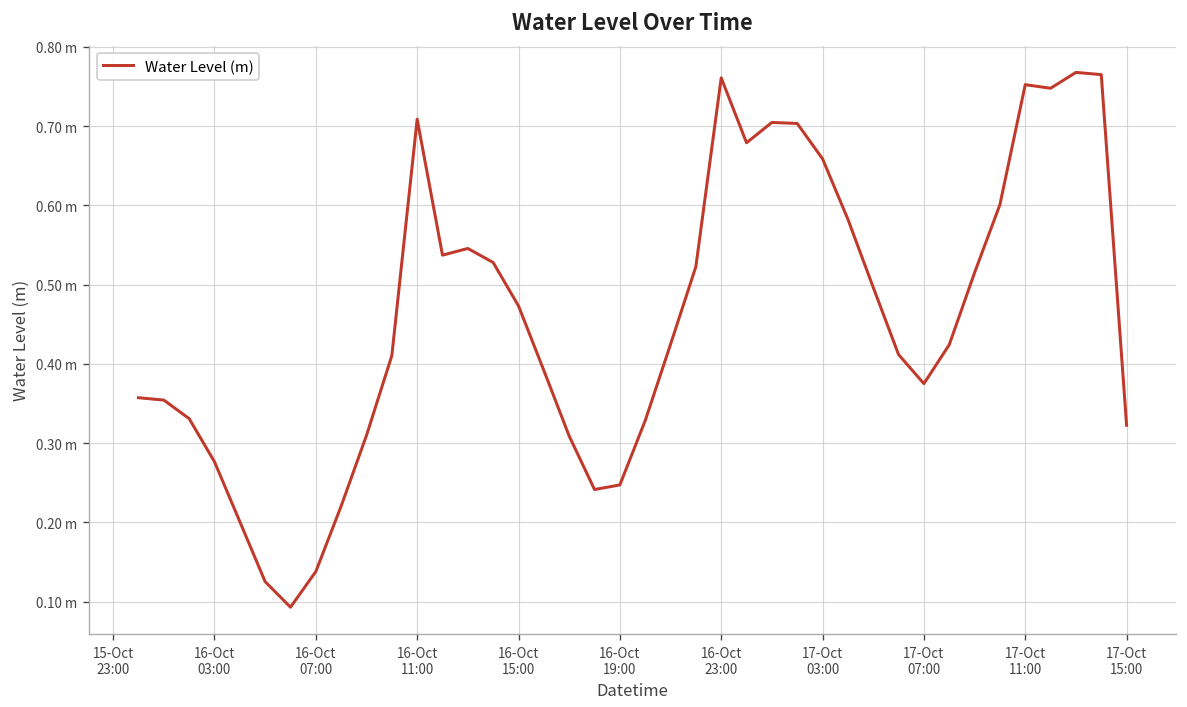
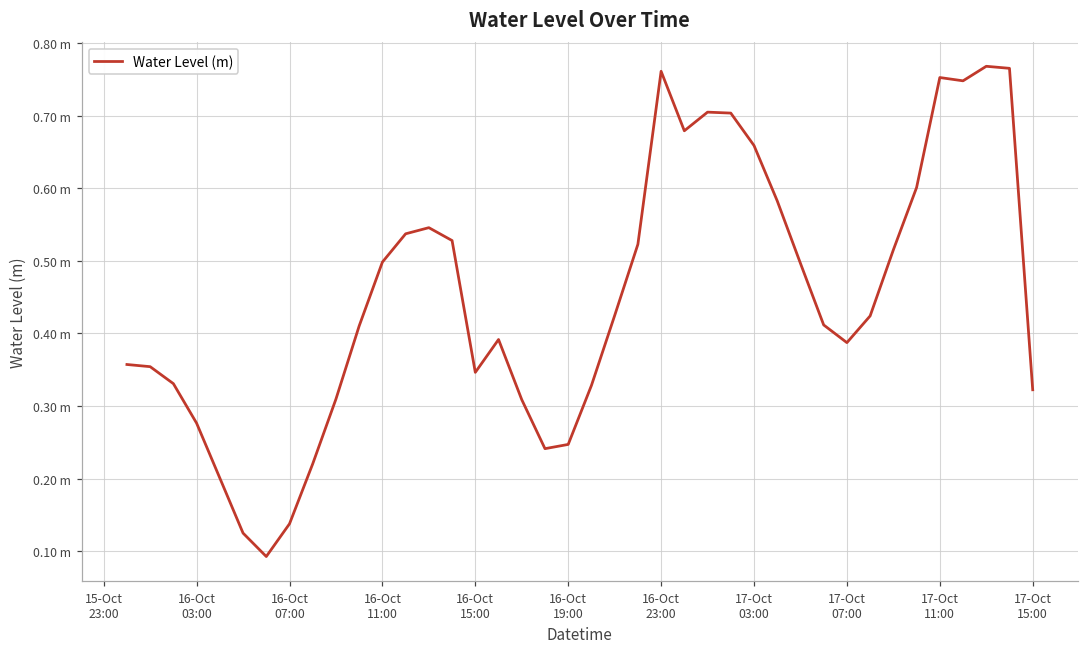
  {
    "16-Oct 03:00": "0.28 m",
    "16-Oct 07:00": "0.14 m",
-   "16-Oct 11:00": "0.71 m",
-   "16-Oct 15:00": "0.47 m",
+   "16-Oct 11:00": "0.50 m",
+   "16-Oct 15:00": "0.35 m",
    "16-Oct 19:00": "0.25 m",
    "16-Oct 23:00": "0.76 m",
    "17-Oct 03:00": "0.66 m",
-   "17-Oct 07:00": "0.37 m",
+   "17-Oct 07:00": "0.39 m",
    "17-Oct 11:00": "0.75 m",
    "17-Oct 15:00": "0.32 m"
  }
